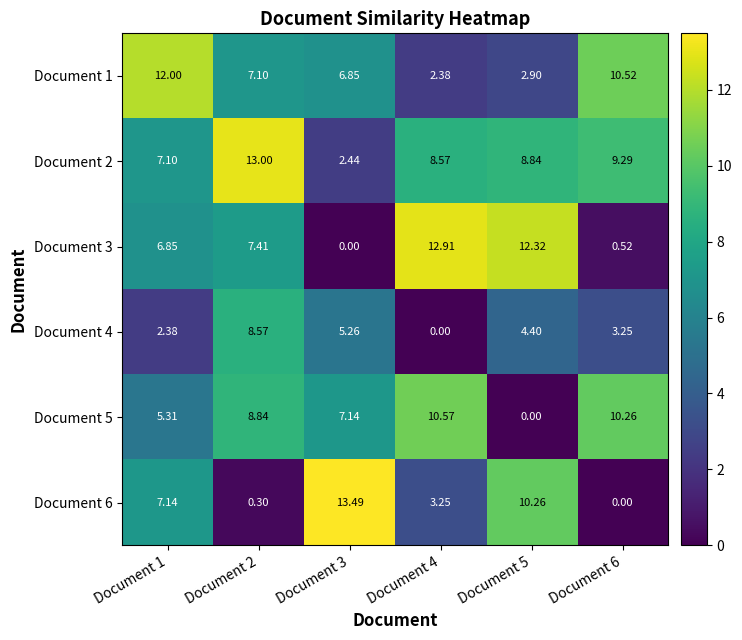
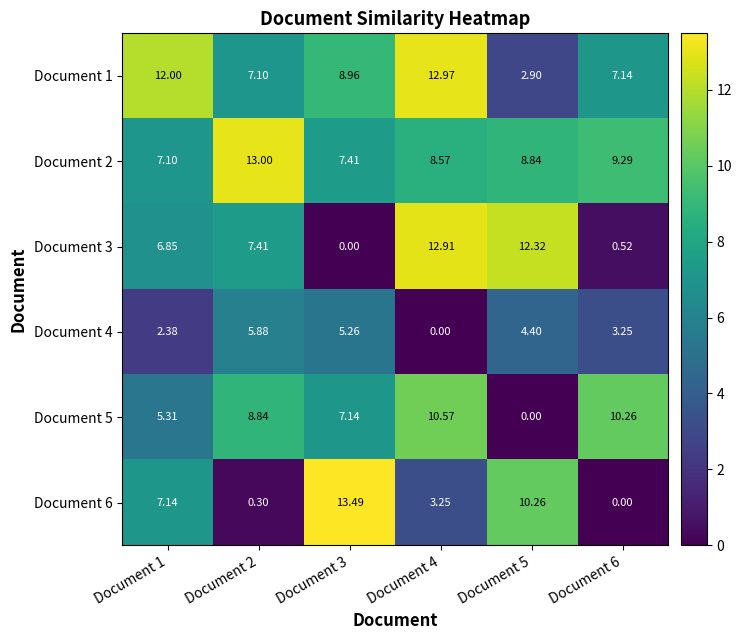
  {
    "Document 1": {
      "Document 1": 12.00,
      "Document 2": 7.10,
-     "Document 3": 6.85,
-     "Document 4": 2.38,
+     "Document 3": 8.96,
+     "Document 4": 12.97,
      "Document 5": 2.90,
-     "Document 6": 10.52
+     "Document 6": 7.14
    },
    "Document 2": {
      "Document 1": 7.10,
      "Document 2": 13.00,
-     "Document 3": 2.44,
+     "Document 3": 7.41,
      "Document 4": 8.57,
      "Document 5": 8.84,
      "Document 6": 9.29
    },
    "Document 3": {
      "Document 1": 6.85,
      "Document 2": 7.41,
      "Document 3": 0.00,
      "Document 4": 12.91,
      "Document 5": 12.32,
      "Document 6": 0.52
    },
    "Document 4": {
      "Document 1": 2.38,
-     "Document 2": 8.57,
+     "Document 2": 5.88,
      "Document 3": 5.26,
      "Document 4": 0.00,
      "Document 5": 4.40,
      "Document 6": 3.25
    },
    "Document 5": {
      "Document 1": 5.31,
      "Document 2": 8.84,
      "Document 3": 7.14,
      "Document 4": 10.57,
      "Document 5": 0.00,
      "Document 6": 10.26
    },
    "Document 6": {
      "Document 1": 7.14,
      "Document 2": 0.30,
      "Document 3": 13.49,
      "Document 4": 3.25,
      "Document 5": 10.26,
      "Document 6": 0.00
    }
  }
